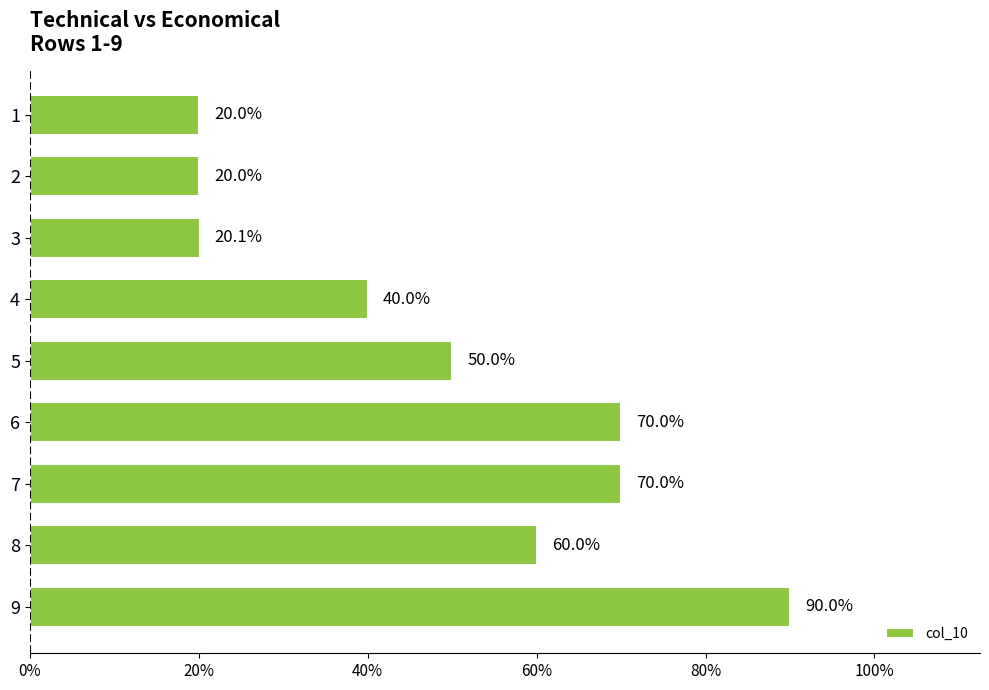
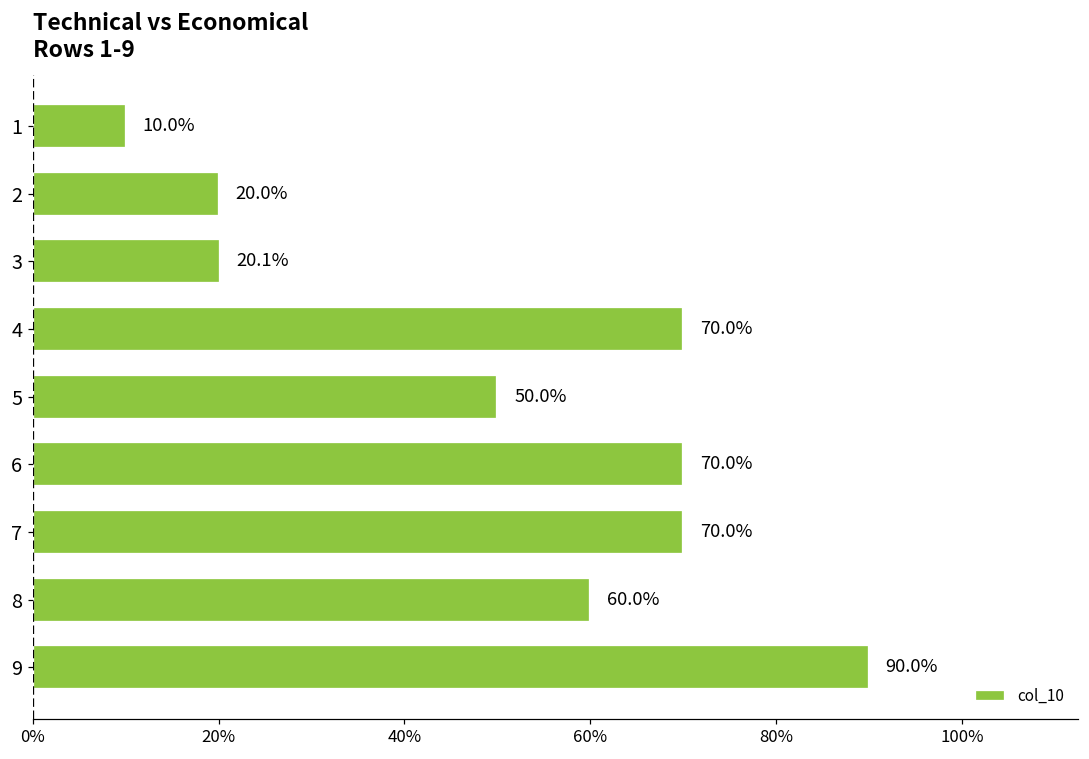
  {
-   "1": "20.0%",
+   "1": "10.0%",
    "2": "20.0%",
    "3": "20.1%",
-   "4": "40.0%",
+   "4": "70.0%",
    "5": "50.0%",
    "6": "70.0%",
    "7": "70.0%",
    "8": "60.0%",
    "9": "90.0%"
  }
